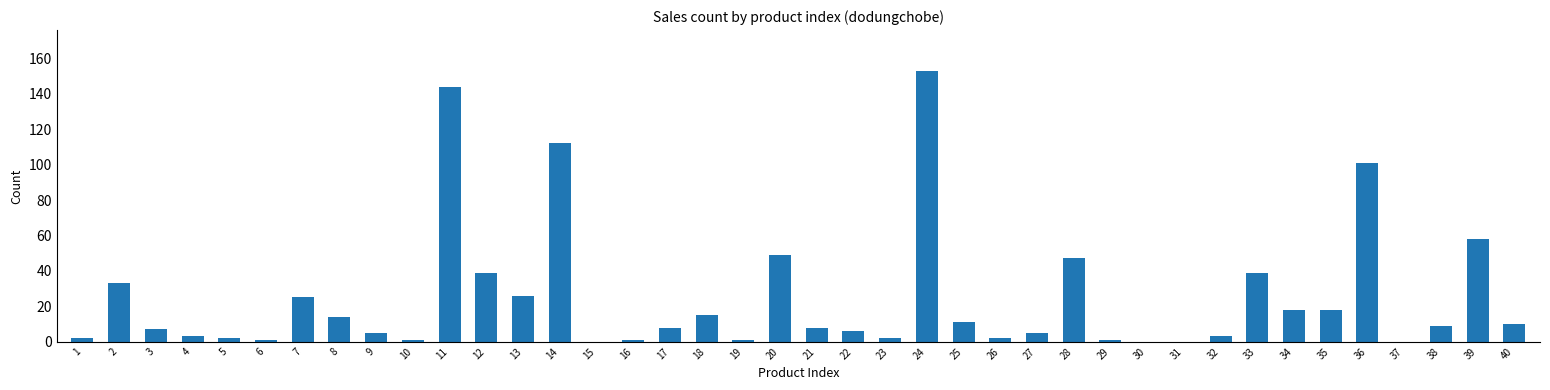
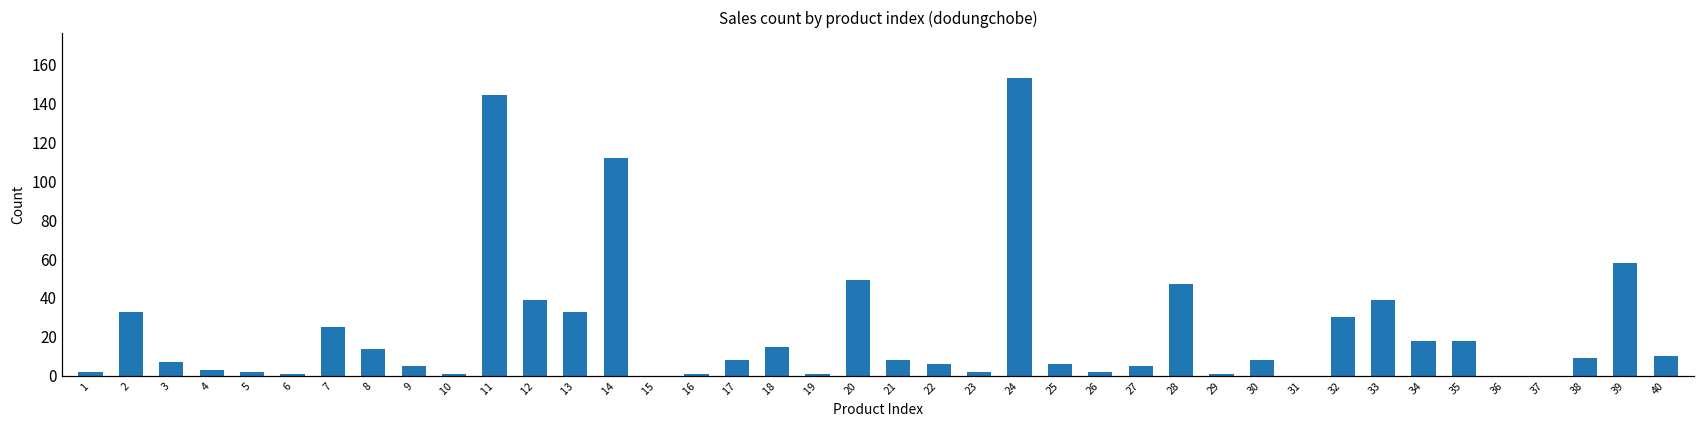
  {
    "1": 2,
    "2": 33,
    "3": 7,
    "4": 3,
    "5": 2,
    "7": 25,
    "8": 14,
    "9": 5,
    "11": 144,
    "12": 39,
-   "13": 26,
+   "13": 33,
    "14": 112,
    "15": 0,
    "17": 8,
    "18": 15,
    "20": 49,
    "21": 8,
    "22": 6,
    "23": 2,
    "24": 153,
-   "25": 11,
+   "25": 6,
    "26": 2,
    "27": 5,
    "28": 47,
-   "30": 0,
+   "30": 8,
    "31": 0,
-   "32": 3,
+   "32": 30,
    "33": 39,
    "34": 18,
    "35": 18,
-   "36": 101,
+   "36": 0,
    "37": 0,
    "38": 9,
    "39": 58,
    "40": 10
  }
